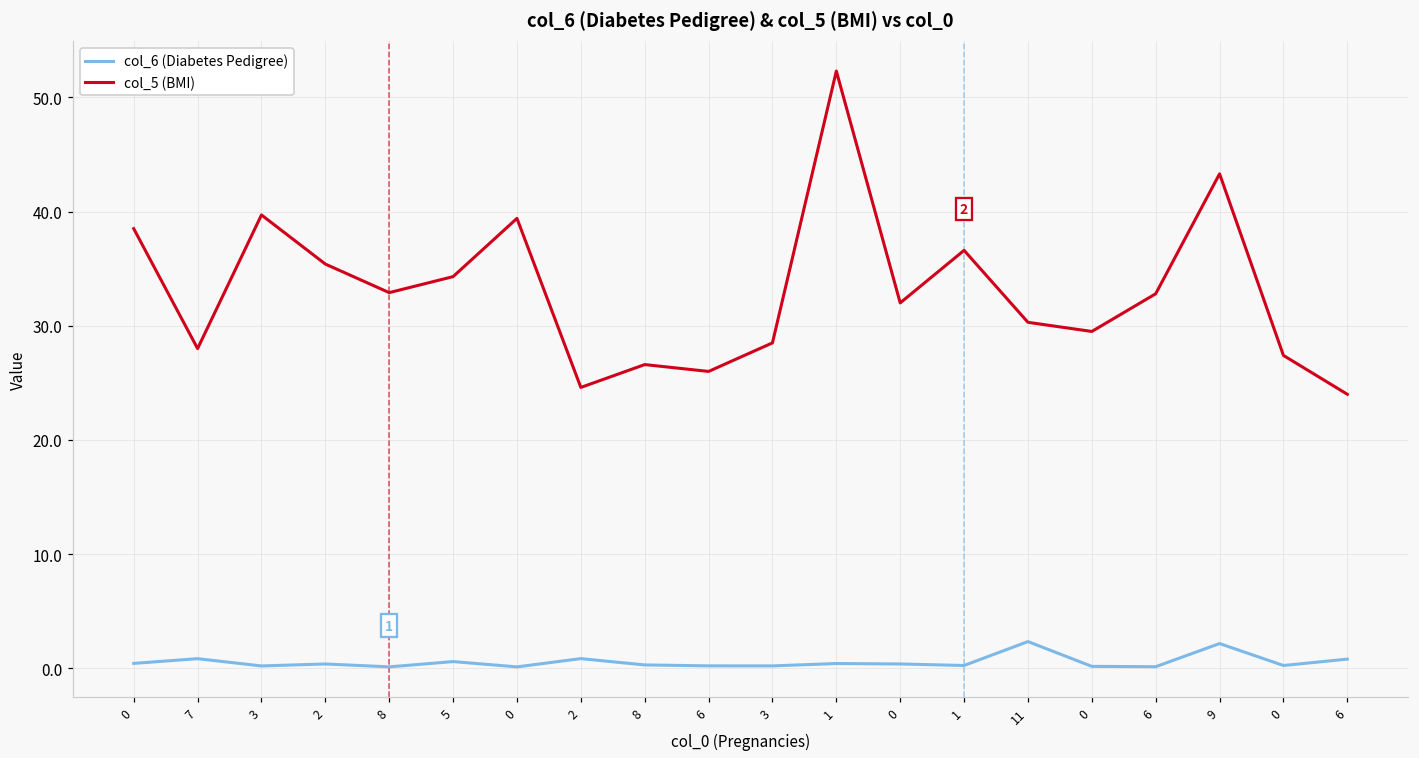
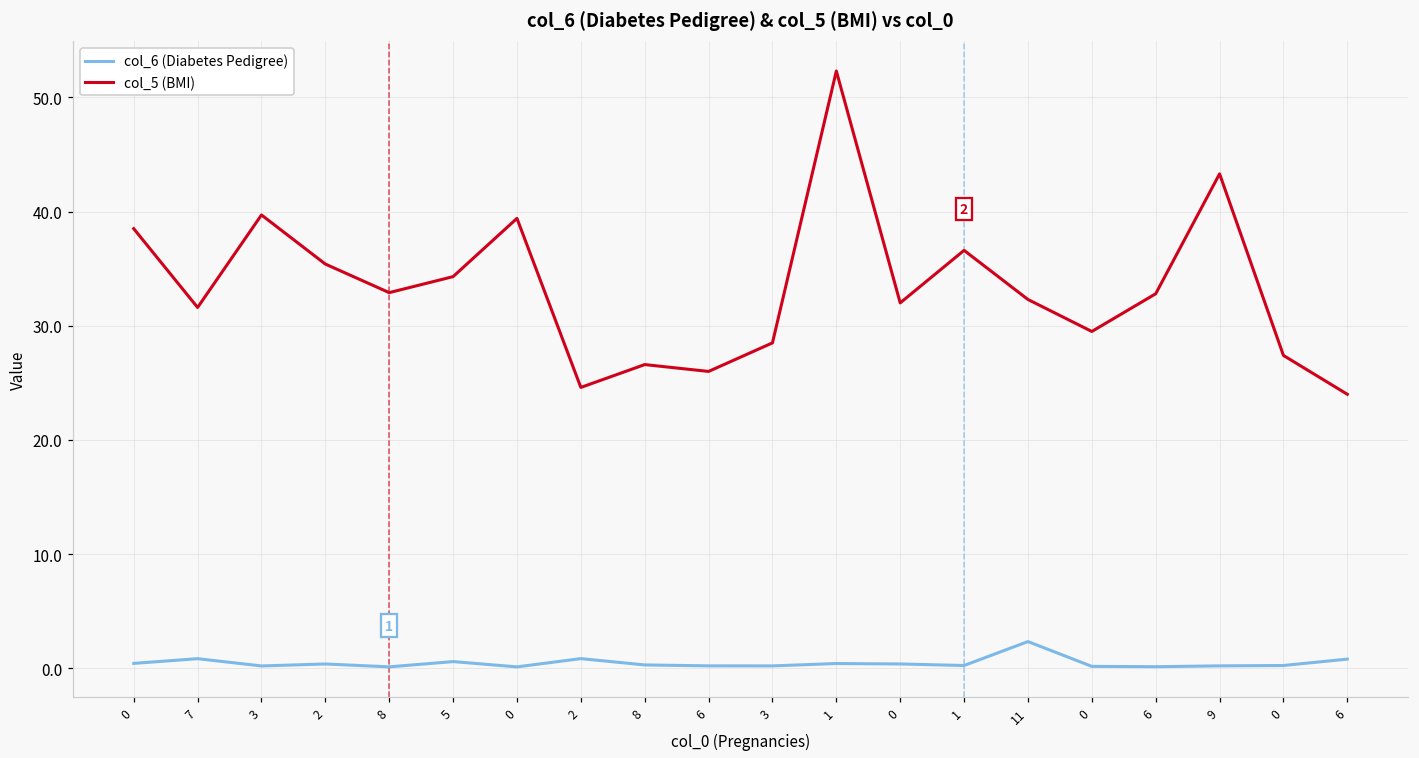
  {
    "col_6 (Diabetes Pedigree)": {
      "7": 0.9,
      "5": 0.6,
      "11": 2.3,
-     "9": 2.2
+     "9": 0.2
    },
    "col_5 (BMI)": {
-     "7": 28.0,
+     "7": 31.6,
      "5": 34.3,
-     "11": 30.3,
+     "11": 32.3,
      "9": 43.3
    }
  }
